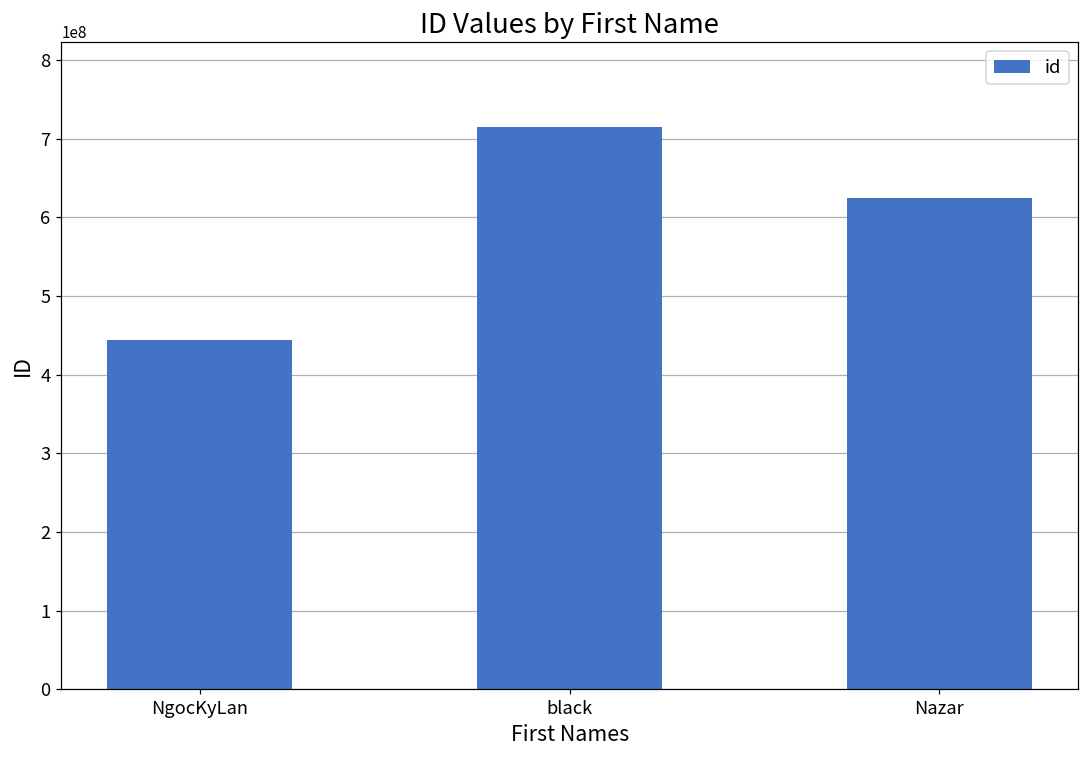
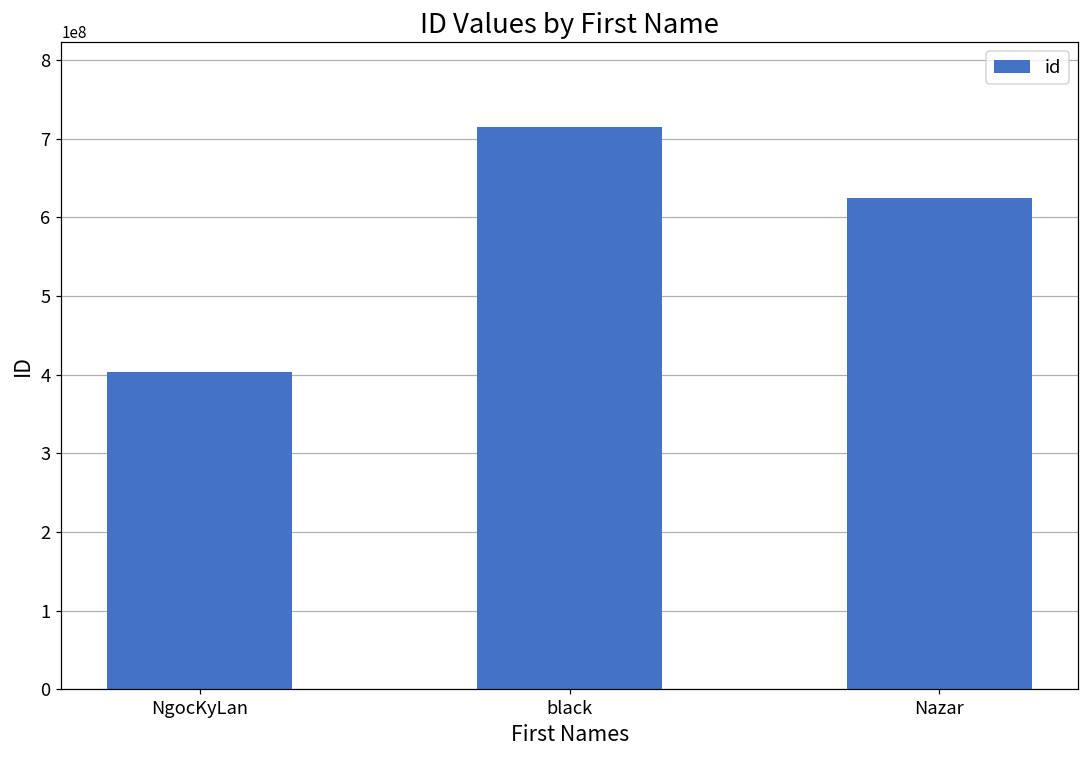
  {
-   "NgocKyLan": 440000000,
+   "NgocKyLan": 400000000,
    "black": 720000000,
    "Nazar": 620000000
  }
